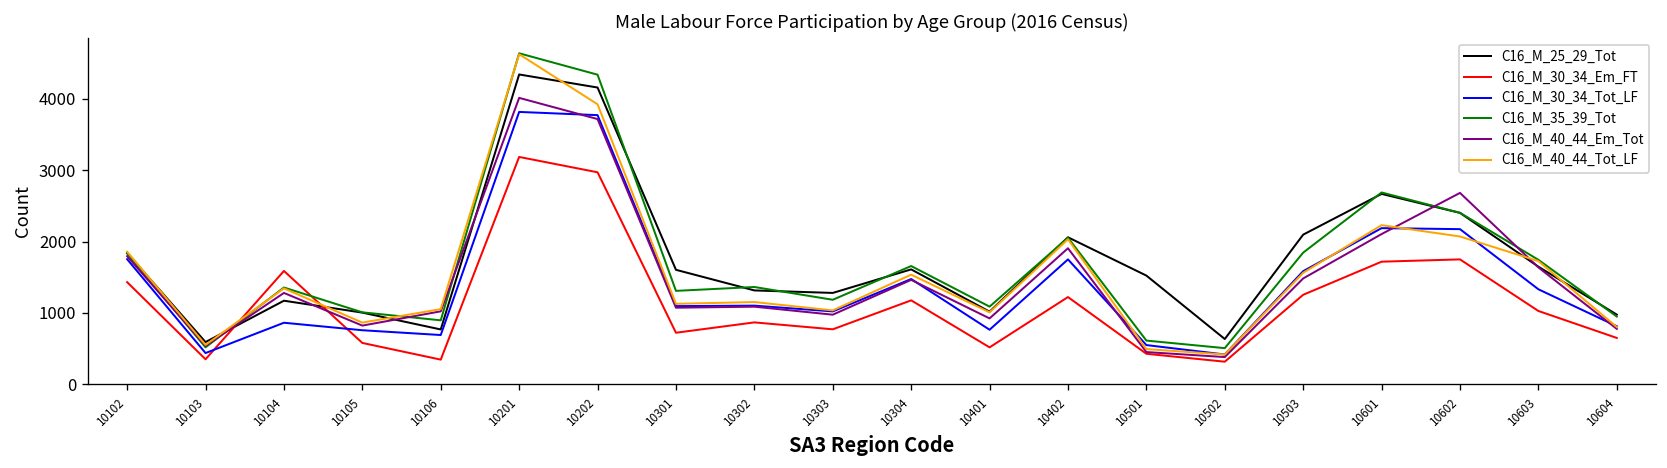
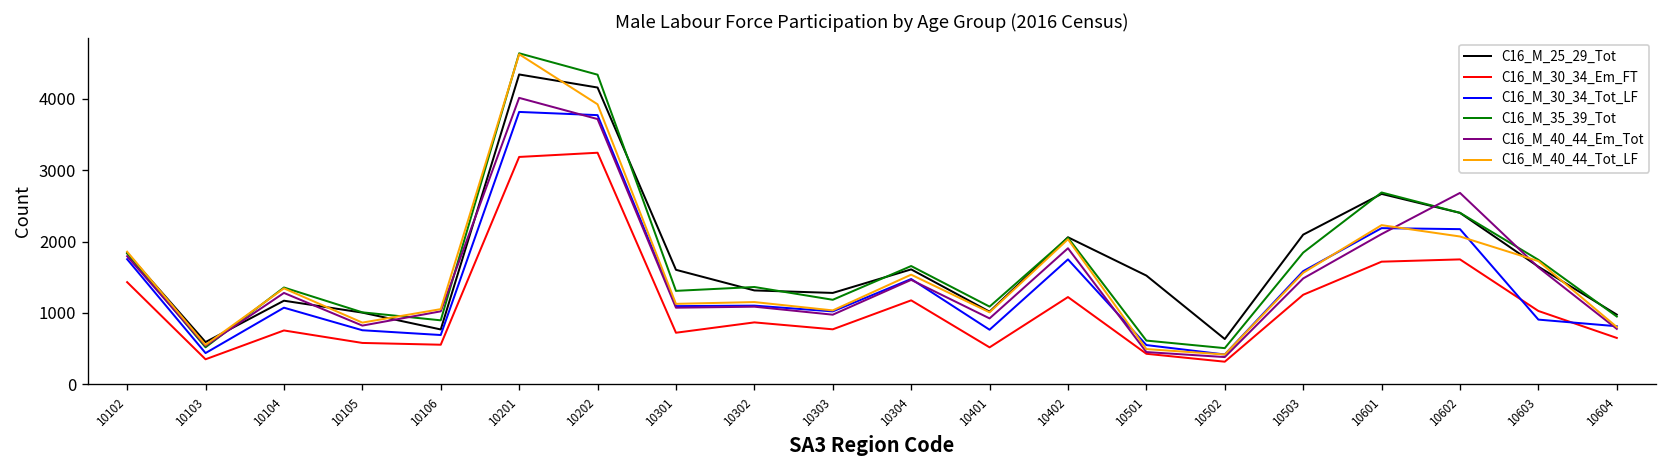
  {
    "C16_M_25_29_Tot": {
      "10104": 1200,
      "10106": 800,
      "10201": 4300,
      "10202": 4200,
      "10301": 1600,
      "10302": 1300,
      "10303": 1300,
      "10304": 1600,
      "10501": 1500,
      "10502": 600,
      "10503": 2100
    },
    "C16_M_30_34_Em_FT": {
      "10102": 1400,
      "10103": 400,
-     "10104": 1600,
+     "10104": 800,
      "10105": 600,
-     "10106": 300,
+     "10106": 600,
      "10201": 3200,
-     "10202": 3000,
+     "10202": 3200,
      "10301": 700,
      "10302": 900,
      "10303": 800,
      "10304": 1200,
      "10401": 500,
      "10402": 1200,
      "10502": 300,
      "10503": 1300,
      "10601": 1700,
      "10602": 1800,
      "10603": 1000,
      "10604": 600
    },
    "C16_M_30_34_Tot_LF": {
      "10103": 400,
-     "10104": 900,
+     "10104": 1100,
      "10105": 800,
      "10106": 700,
      "10201": 3800,
      "10202": 3800,
      "10401": 800,
      "10402": 1800,
      "10501": 500,
      "10602": 2200,
-     "10603": 1300
+     "10603": 900
    },
    "C16_M_35_39_Tot": {
      "10106": 900,
      "10202": 4300,
      "10301": 1300,
      "10302": 1400,
      "10303": 1200,
      "10304": 1700,
      "10401": 1100,
      "10501": 600,
      "10502": 500,
      "10503": 1800
    },
    "C16_M_40_44_Em_Tot": {
      "10104": 1300,
      "10201": 4000,
      "10202": 3700,
      "10303": 1000,
      "10401": 900,
      "10402": 1900,
      "10503": 1500,
      "10601": 2100,
      "10602": 2700
    },
    "C16_M_40_44_Tot_LF": {
      "10202": 3900,
      "10302": 1200,
      "10304": 1500,
      "10602": 2100
    }
  }
